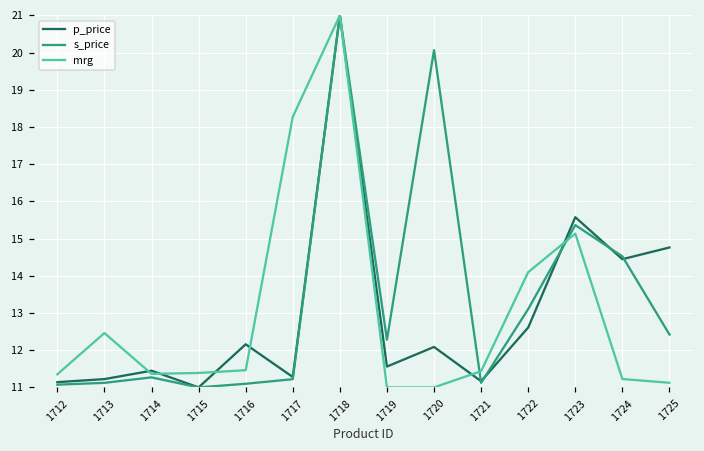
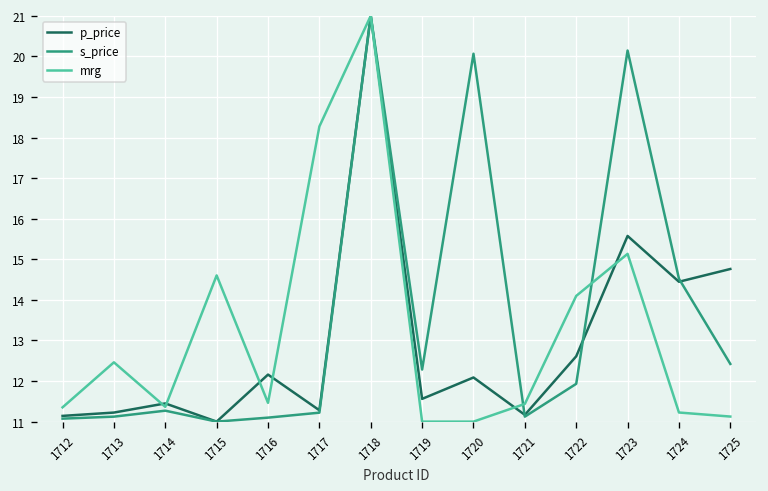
  {
    "p_price": {
      "1713": 11.2,
      "1714": 11.4,
      "1716": 12.2,
      "1719": 11.6,
      "1720": 12.1,
      "1722": 12.6,
      "1723": 15.6,
      "1725": 14.8
    },
    "s_price": {
      "1713": 11.1,
      "1714": 11.3,
      "1716": 11.1,
      "1719": 12.3,
      "1720": 20.1,
-     "1722": 13.1,
-     "1723": 15.4,
+     "1722": 11.9,
+     "1723": 20.1,
      "1725": 12.4
    },
    "mrg": {
      "1712": 11.4,
      "1713": 12.5,
      "1714": 11.4,
-     "1715": 11.4,
+     "1715": 14.6,
      "1716": 11.5,
      "1717": 18.3,
      "1719": 11.0,
      "1720": 11.0,
      "1721": 11.4,
      "1722": 14.1,
      "1723": 15.1,
      "1724": 11.2,
      "1725": 11.1
    }
  }
